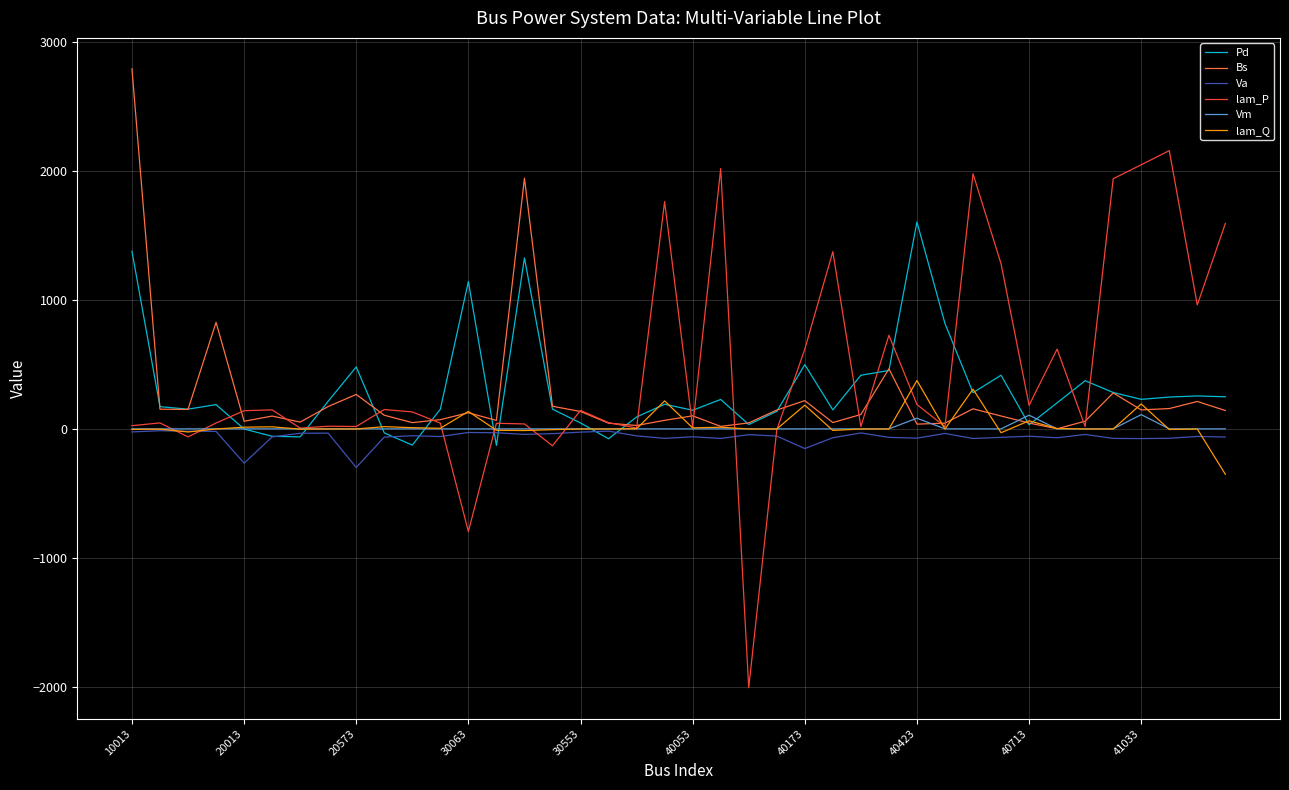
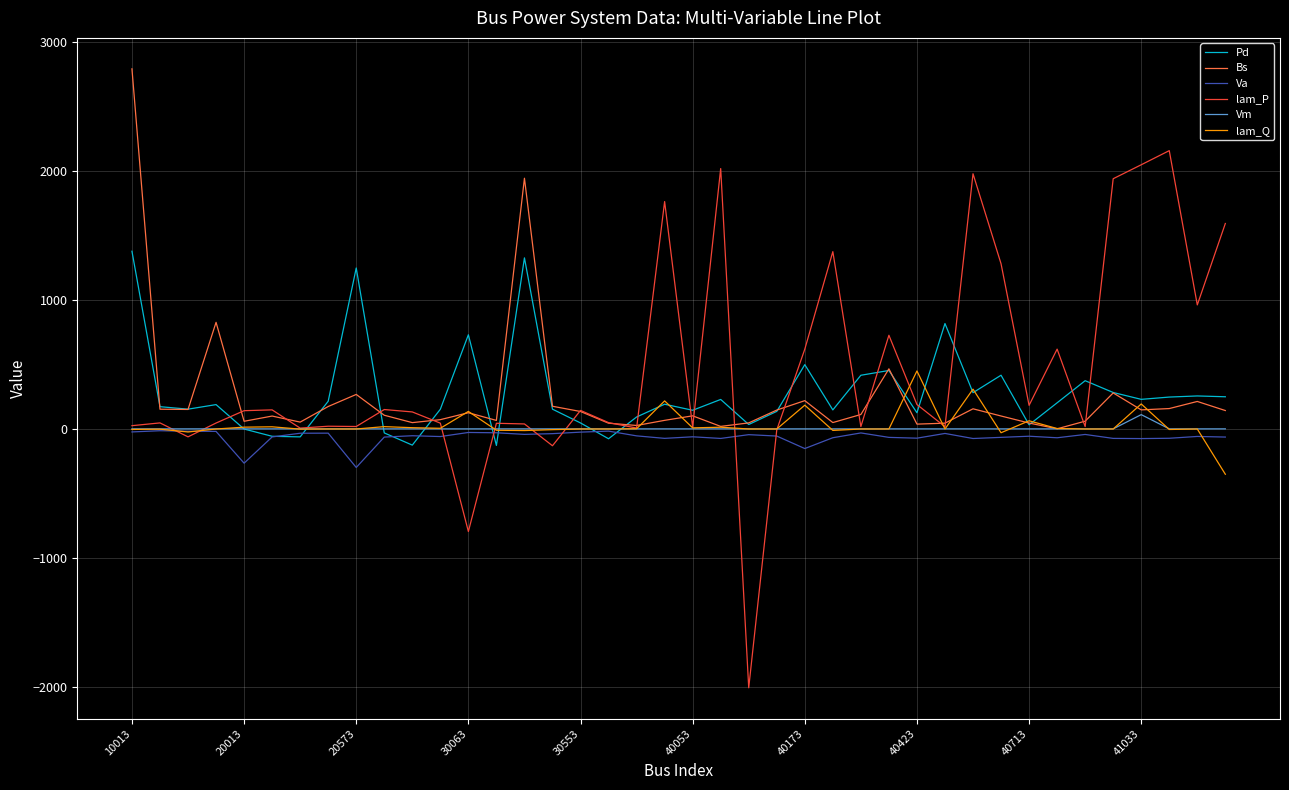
  {
    "Pd": {
      "10013": 1380,
-     "20573": 480,
-     "30063": 1140,
+     "20573": 1250,
+     "30063": 730,
      "30553": 50,
      "40053": 150,
      "40173": 500,
-     "40423": 1610,
+     "40423": 130,
      "41033": 230
    },
    "Va": {
      "20013": -260,
      "20573": -300,
      "30063": -30,
      "30553": -20,
      "40053": -60,
      "40173": -150,
      "40423": -70,
      "40713": -60,
      "41033": -70
    },
    "Vm": {
      "30063": 0,
      "40173": 0,
-     "40423": 80,
-     "40713": 110,
+     "40423": 0,
+     "40713": 0,
      "41033": 110
    },
    "lam_Q": {
      "40173": 180,
-     "40423": 380,
+     "40423": 450,
      "41033": 190
    }
  }
